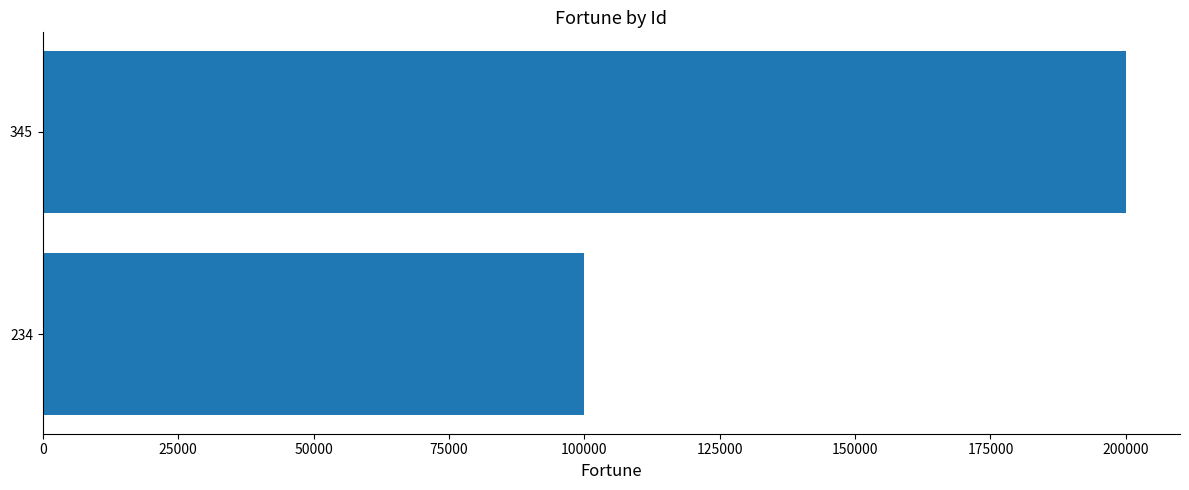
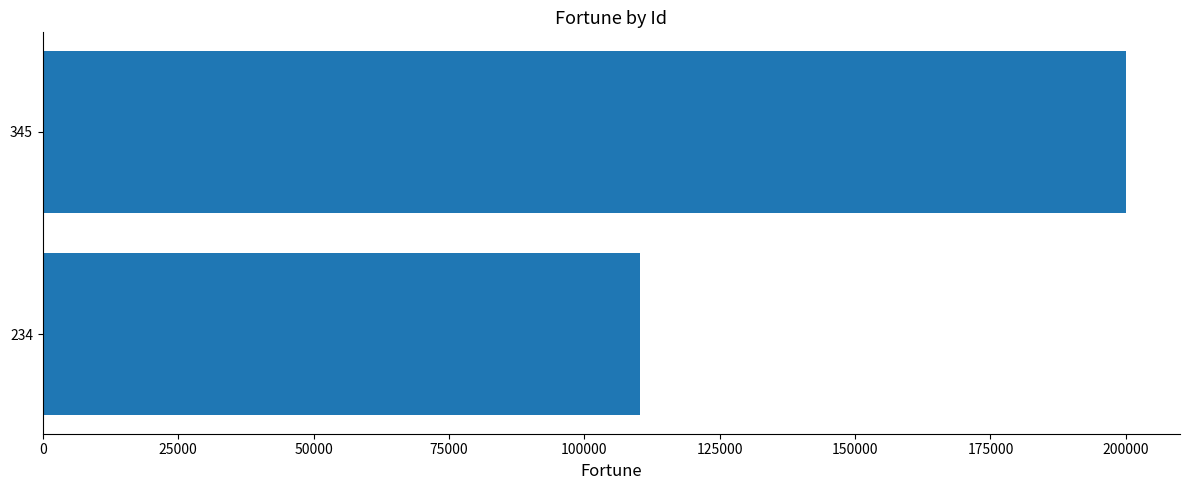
  {
    "345": 200000,
-   "234": 100000
+   "234": 110000
  }
